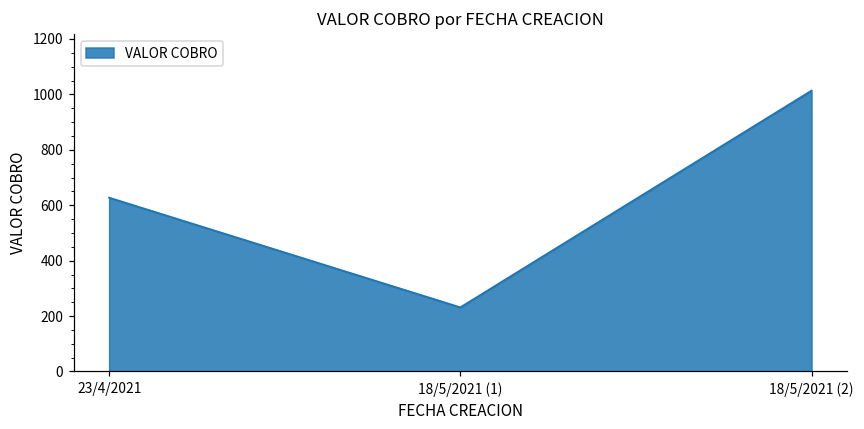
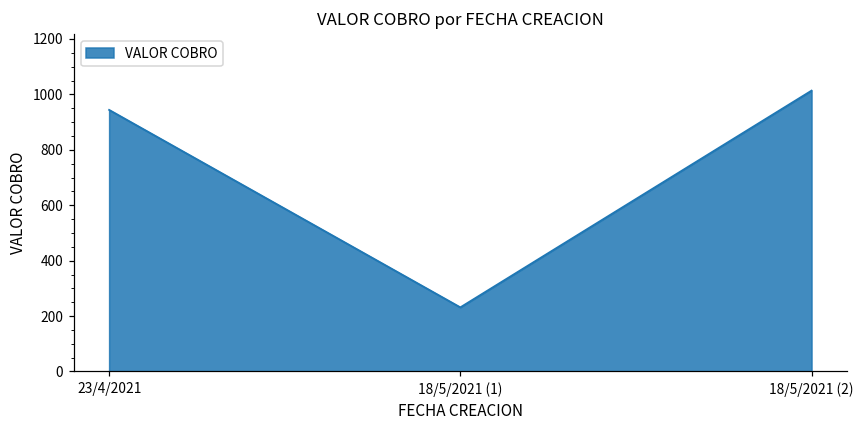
  {
-   "23/4/2021": 630,
+   "23/4/2021": 940,
    "18/5/2021 (1)": 230,
    "18/5/2021 (2)": 1010
  }
